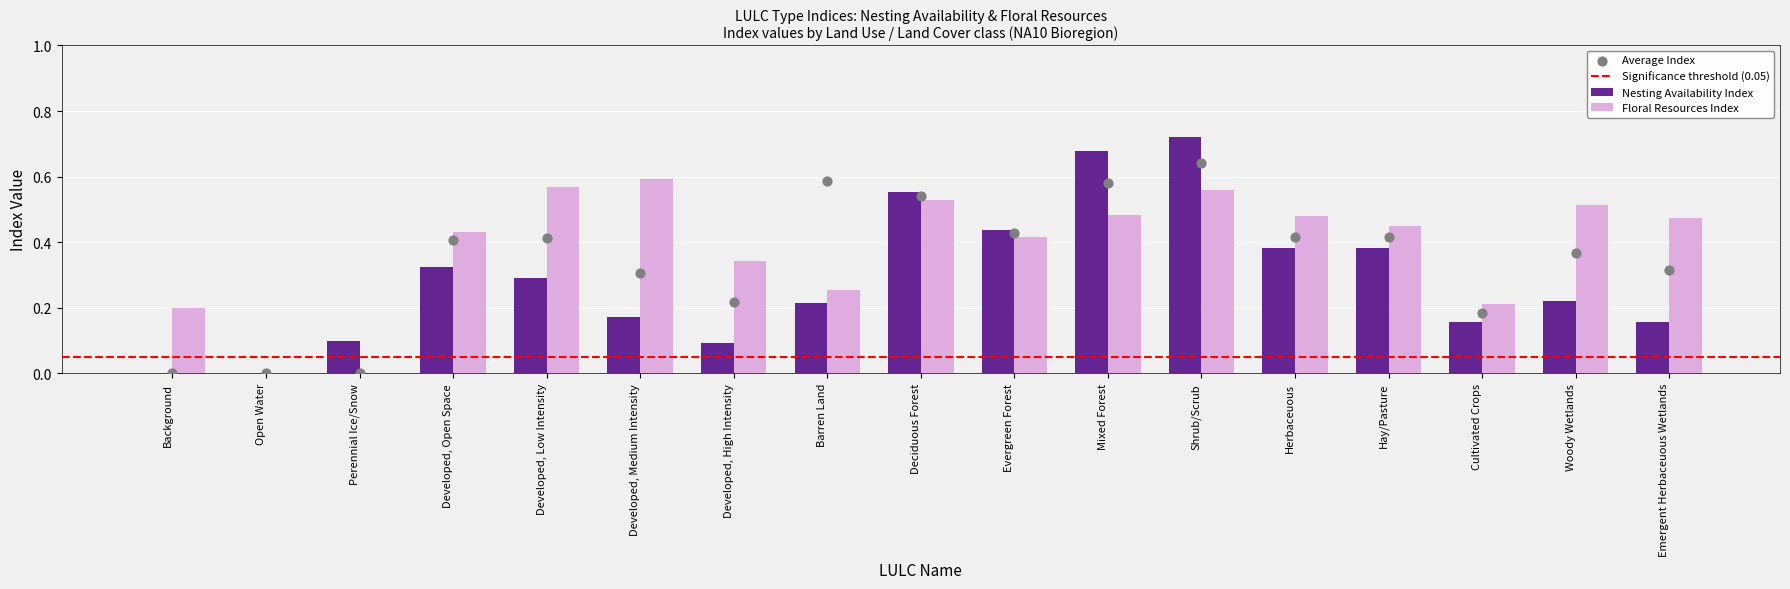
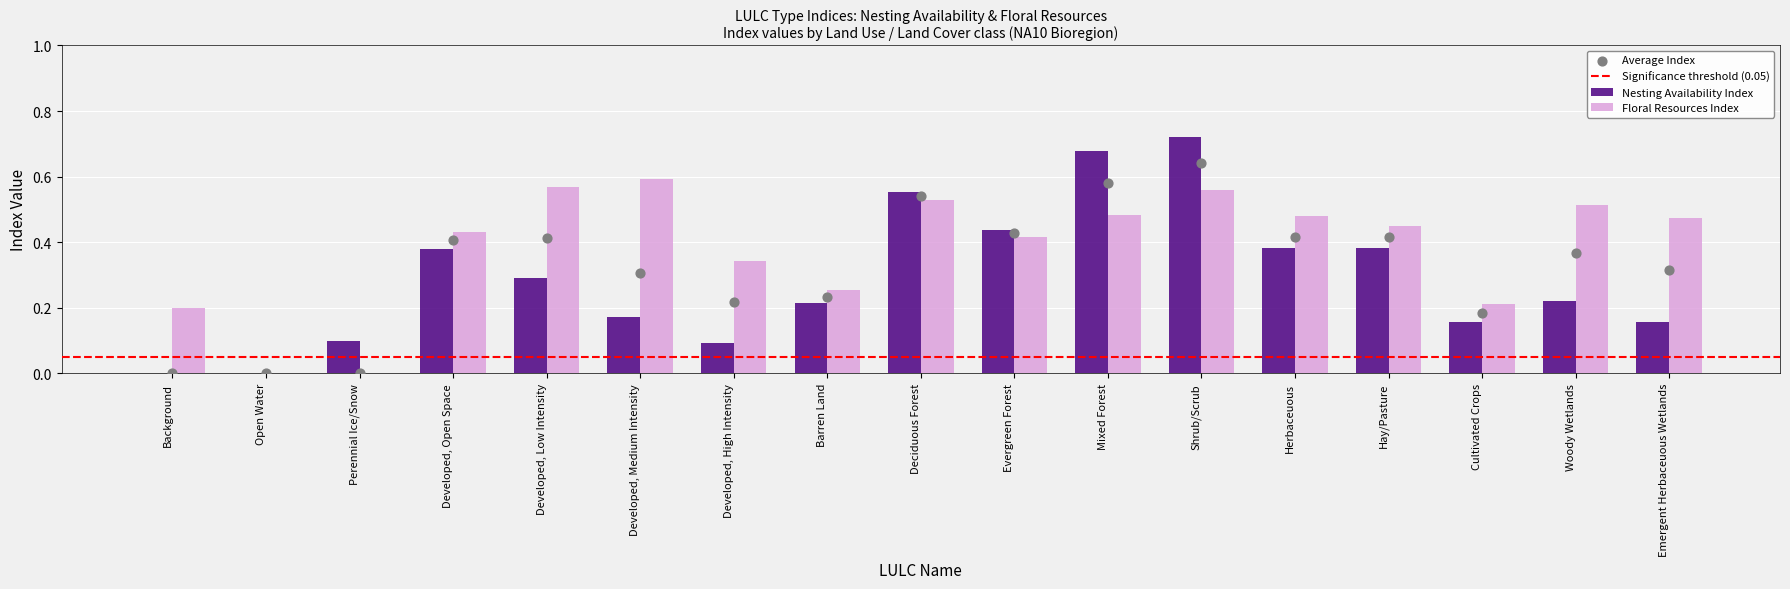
  {
    "Nesting Availability Index": {
      "Background": 0.00,
      "Open Water": 0.00,
      "Perennial Ice/Snow": 0.10,
-     "Developed, Open Space": 0.32,
+     "Developed, Open Space": 0.38,
      "Developed, Low Intensity": 0.29,
      "Developed, Medium Intensity": 0.17,
      "Developed, High Intensity": 0.09,
      "Barren Land": 0.21,
      "Deciduous Forest": 0.55,
      "Evergreen Forest": 0.44,
      "Mixed Forest": 0.68,
      "Shrub/Scrub": 0.72,
      "Herbaceuous": 0.38,
      "Hay/Pasture": 0.38,
      "Cultivated Crops": 0.16,
      "Woody Wetlands": 0.22,
      "Emergent Herbaceuous Wetlands": 0.16
    },
    "Average Index": {
-     "Barren Land": 0.59
+     "Barren Land": 0.23
    },
    "Floral Resources Index": {
      "Background": 0.20,
      "Open Water": 0.00,
      "Perennial Ice/Snow": 0.00,
      "Developed, Open Space": 0.43,
      "Developed, Low Intensity": 0.57,
      "Developed, Medium Intensity": 0.59,
      "Developed, High Intensity": 0.34,
      "Barren Land": 0.25,
      "Deciduous Forest": 0.53,
      "Evergreen Forest": 0.42,
      "Mixed Forest": 0.48,
      "Shrub/Scrub": 0.56,
      "Herbaceuous": 0.48,
      "Hay/Pasture": 0.45,
      "Cultivated Crops": 0.21,
      "Woody Wetlands": 0.51,
      "Emergent Herbaceuous Wetlands": 0.47
    }
  }
